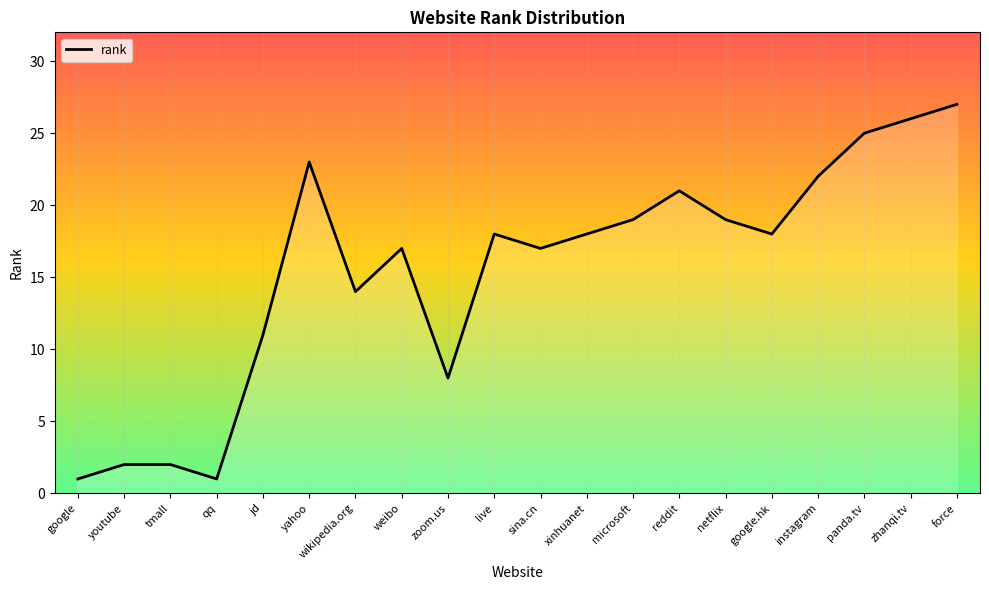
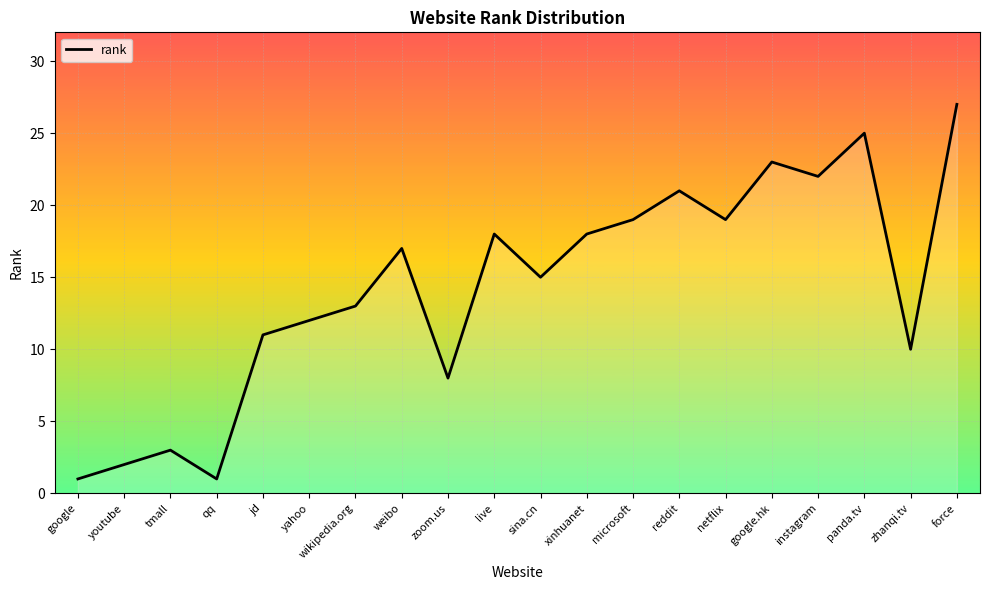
  {
    "google": 1,
    "youtube": 2,
-   "tmall": 2,
+   "tmall": 3,
    "qq": 1,
    "jd": 11,
-   "yahoo": 23,
-   "wikipedia.org": 14,
+   "yahoo": 12,
+   "wikipedia.org": 13,
    "weibo": 17,
    "zoom.us": 8,
    "live": 18,
-   "sina.cn": 17,
+   "sina.cn": 15,
    "xinhuanet": 18,
    "microsoft": 19,
    "reddit": 21,
    "netflix": 19,
-   "google.hk": 18,
+   "google.hk": 23,
    "instagram": 22,
    "panda.tv": 25,
-   "zhanqi.tv": 26,
+   "zhanqi.tv": 10,
    "force": 27
  }
